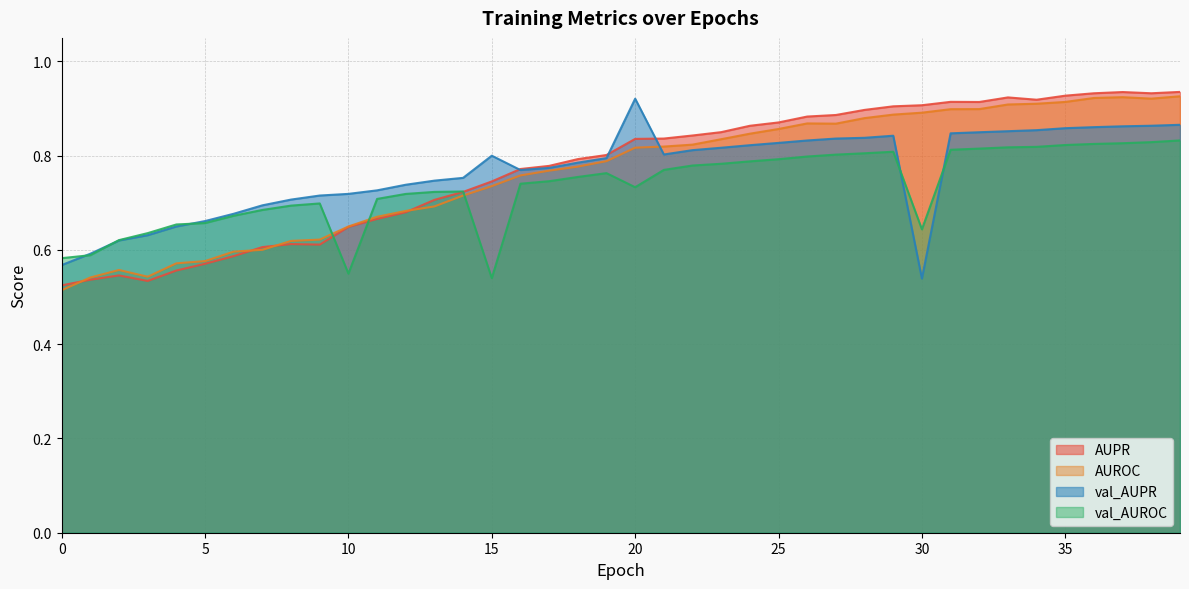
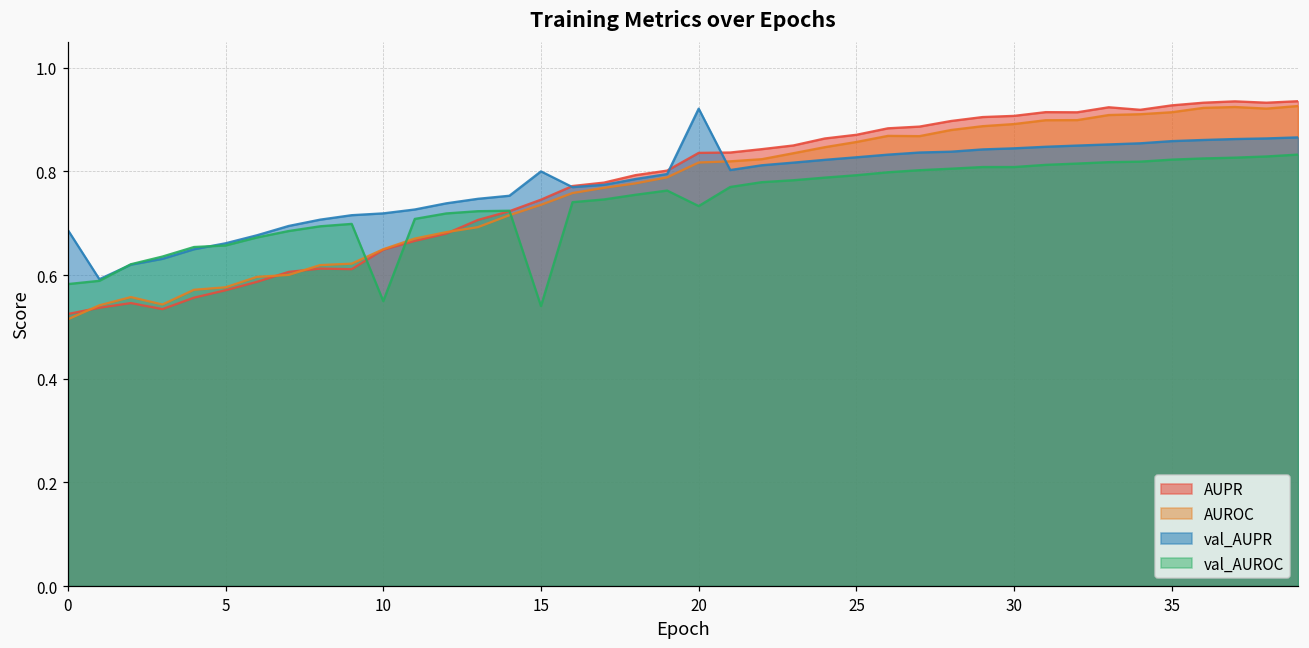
  {
    "val_AUPR": {
-     "0": 0.57,
+     "0": 0.69,
      "10": 0.72,
      "15": 0.80,
      "20": 0.92,
      "25": 0.83,
-     "30": 0.54,
+     "30": 0.84,
      "35": 0.86
    },
    "val_AUROC": {
      "0": 0.58,
      "10": 0.55,
      "15": 0.54,
      "20": 0.73,
      "25": 0.79,
-     "30": 0.64,
+     "30": 0.81,
      "35": 0.82
    }
  }
